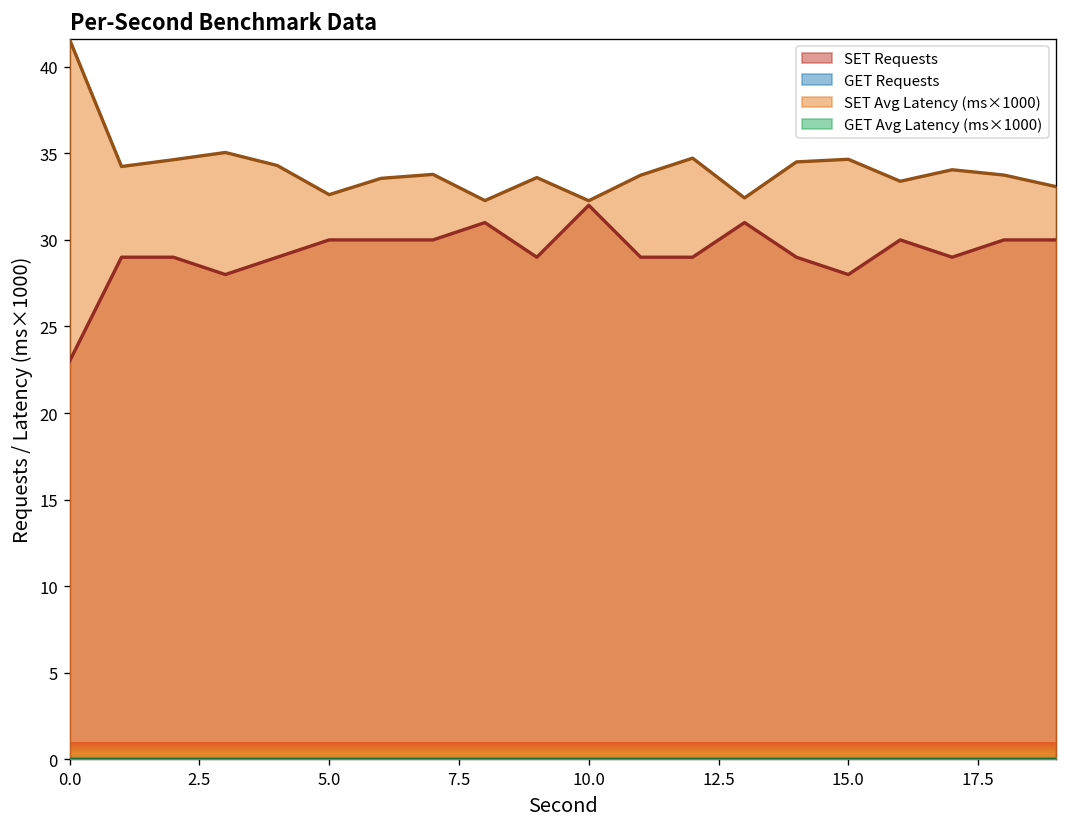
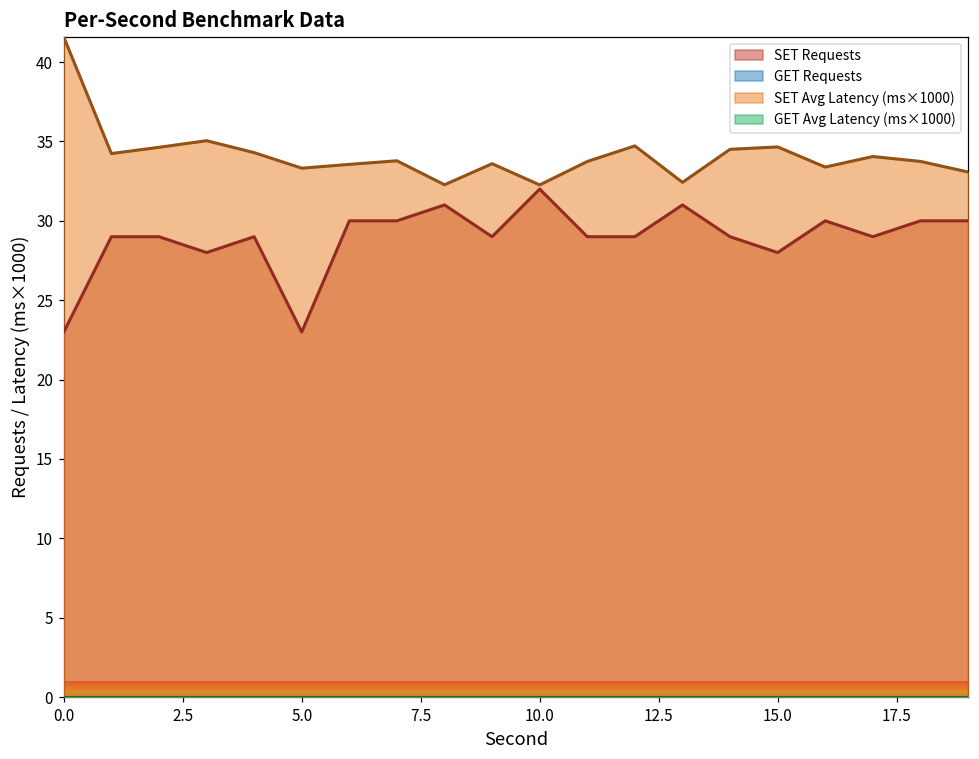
  {
    "SET Requests": {
      "0.0": 23,
-     "5.0": 30,
+     "5.0": 23,
      "10.0": 32,
      "15.0": 28
    },
    "GET Avg Latency (ms×1000)": {
      "0.0": 0.0,
      "5.0": 0.0,
      "10.0": 0.0,
      "15.0": 0.0
    },
    "SET Avg Latency (ms×1000)": {
      "0.0": 41.6,
-     "5.0": 32.6,
+     "5.0": 33.3,
      "10.0": 32.3,
      "15.0": 34.7
    }
  }
